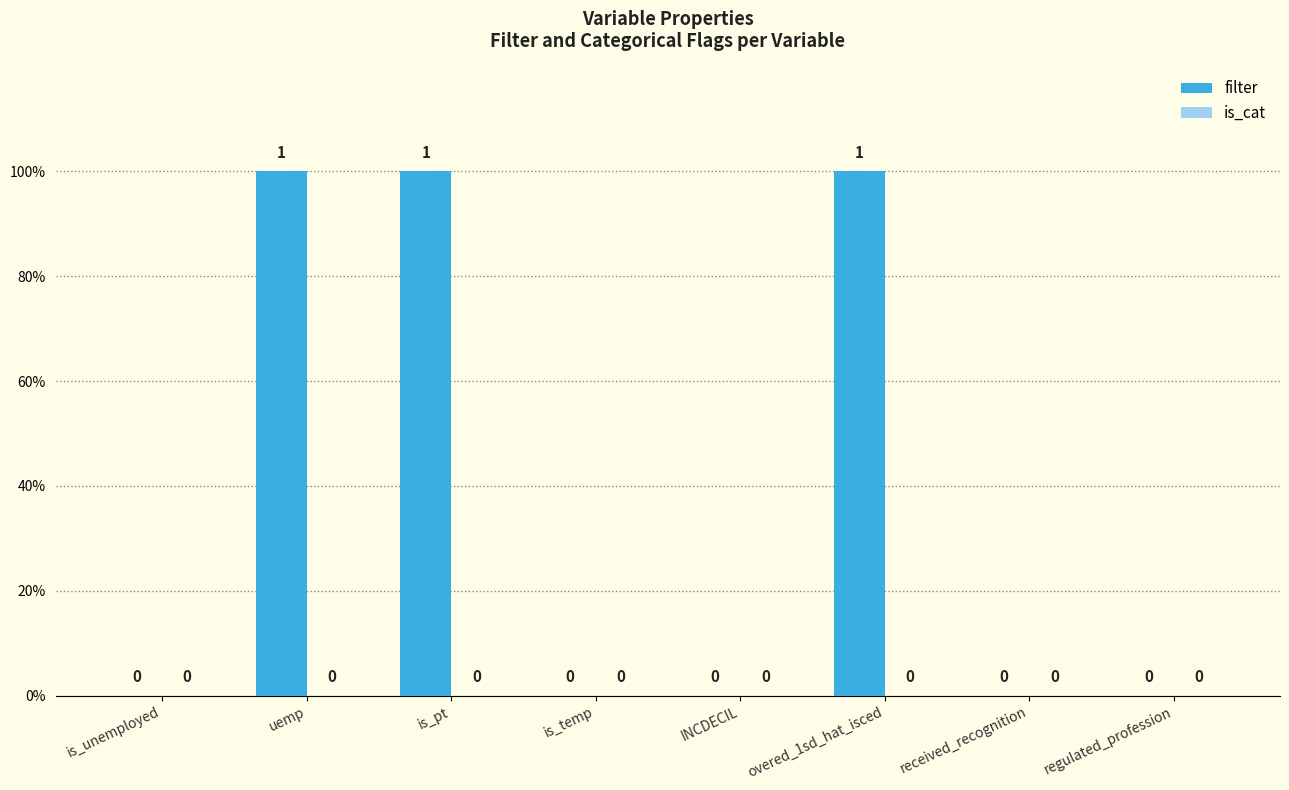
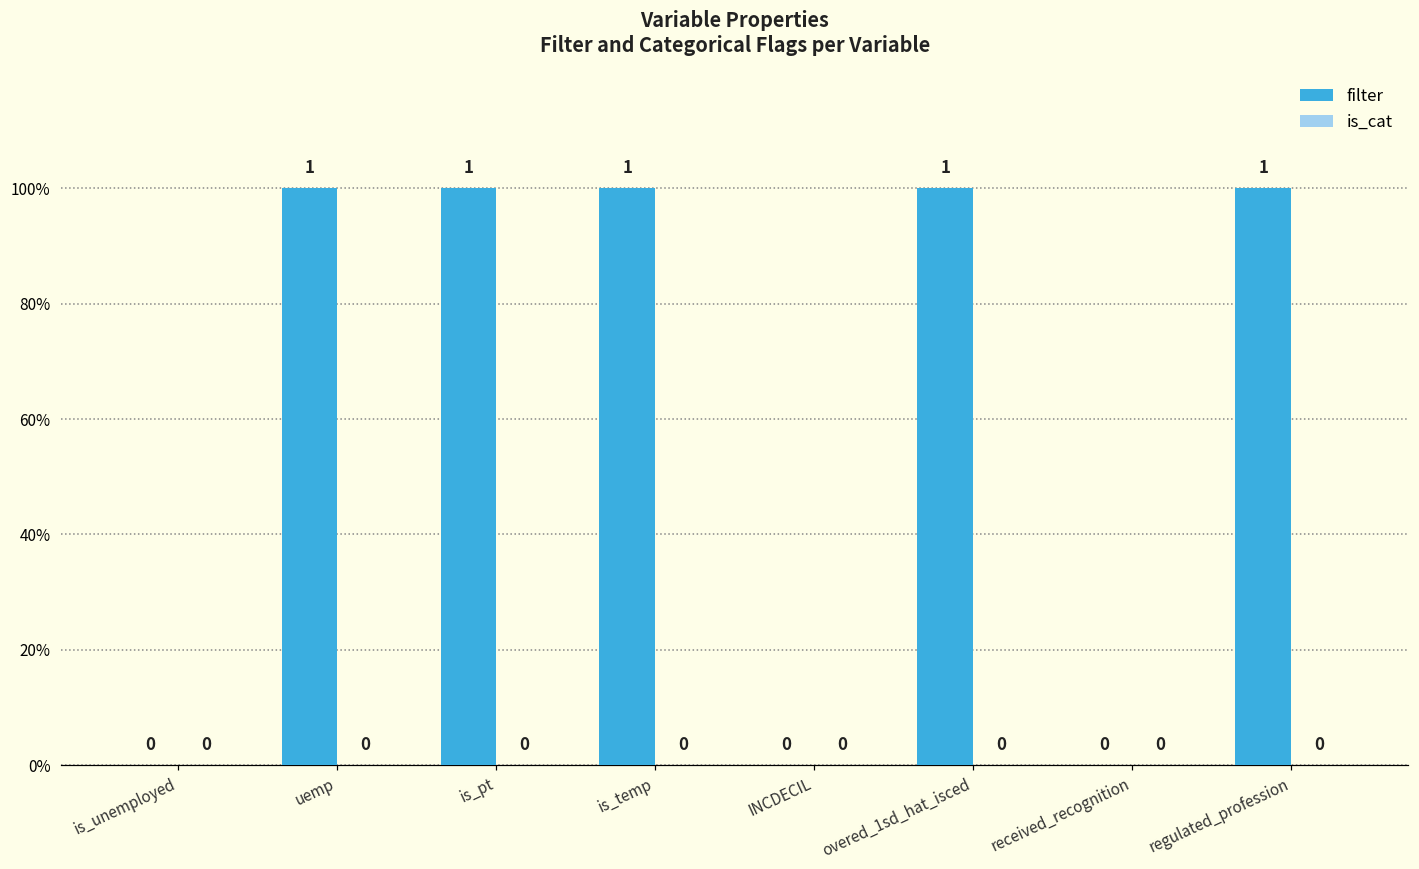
  {
    "filter": {
      "is_unemployed": 0,
      "uemp": 1,
      "is_pt": 1,
-     "is_temp": 0,
+     "is_temp": 1,
      "INCDECIL": 0,
      "overed_1sd_hat_isced": 1,
      "received_recognition": 0,
-     "regulated_profession": 0
+     "regulated_profession": 1
    },
    "is_cat": {
      "is_unemployed": 0,
      "uemp": 0,
      "is_pt": 0,
      "is_temp": 0,
      "INCDECIL": 0,
      "overed_1sd_hat_isced": 0,
      "received_recognition": 0,
      "regulated_profession": 0
    }
  }
